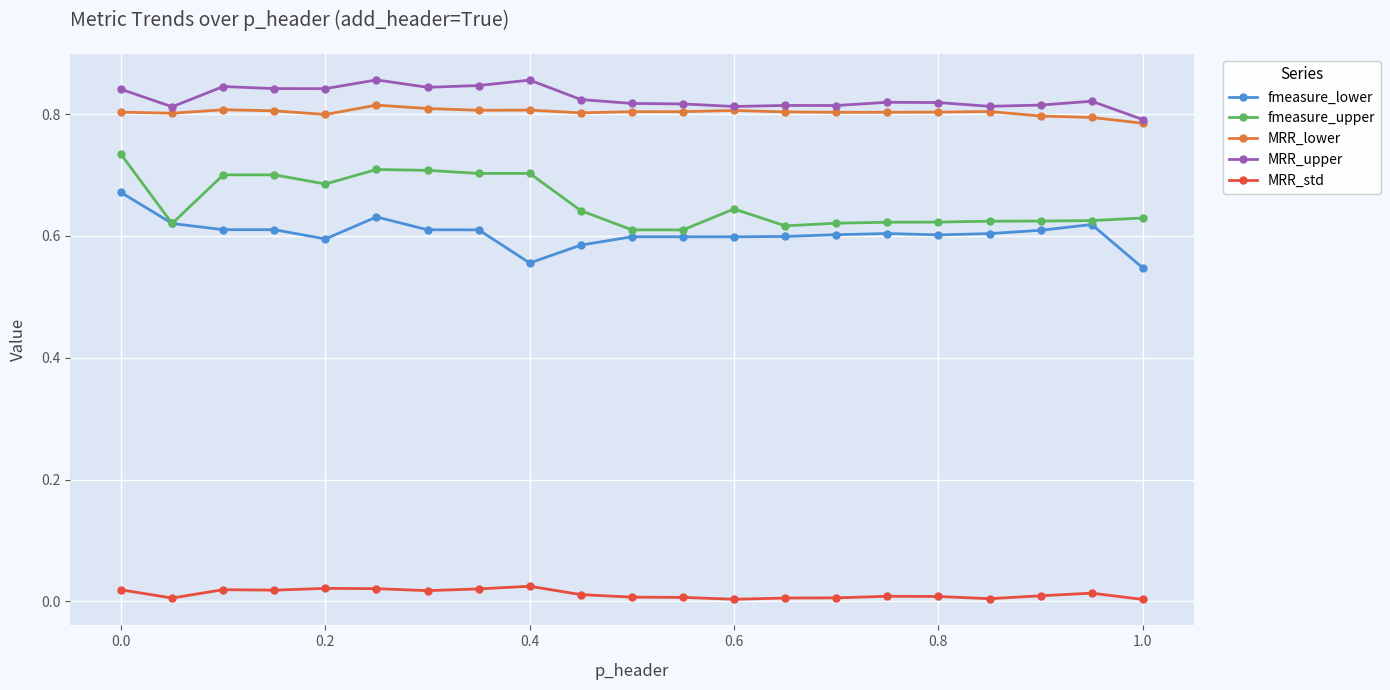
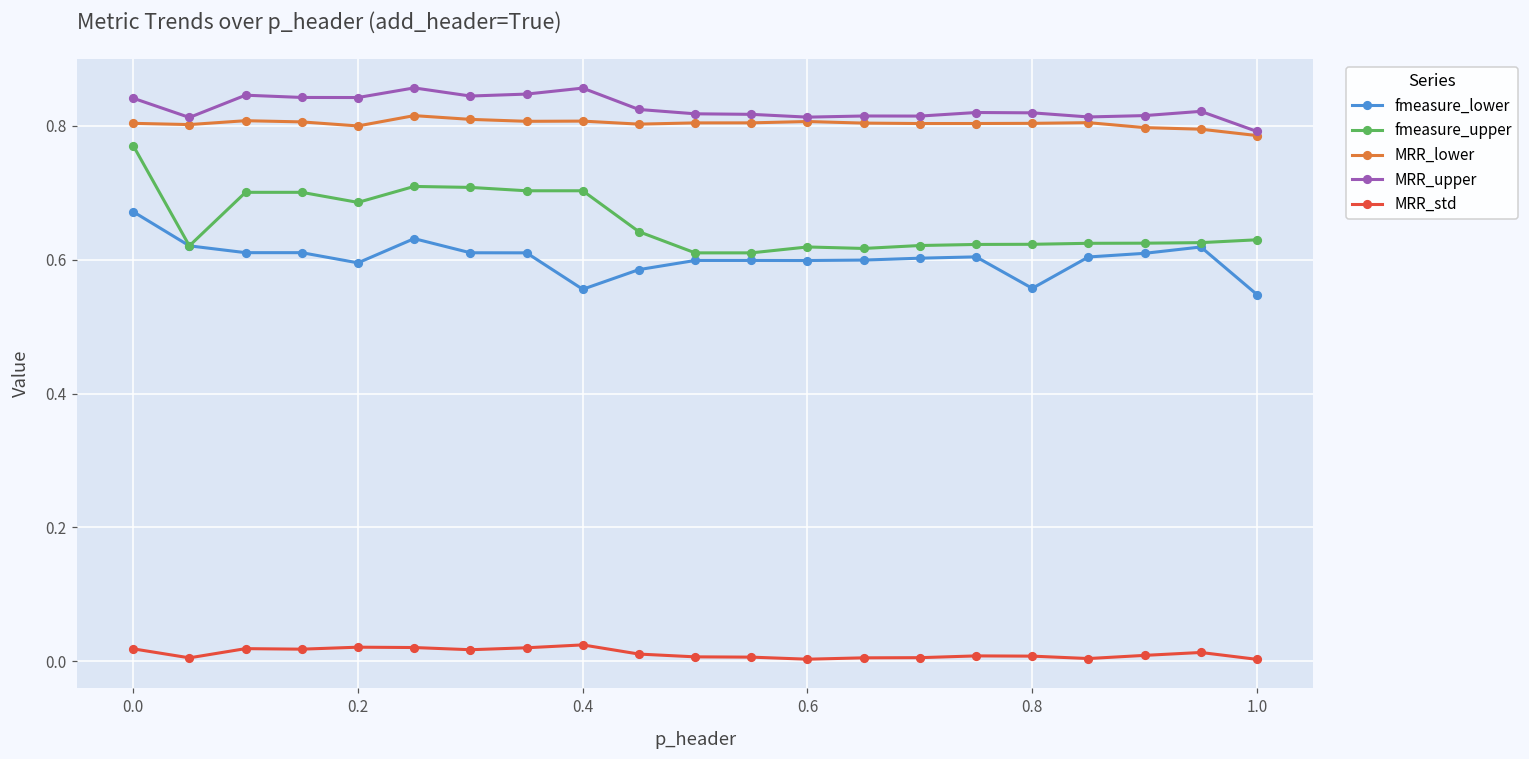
  {
    "fmeasure_lower": {
      "0.0": 0.67,
      "0.2": 0.60,
      "0.4": 0.56,
      "0.6": 0.60,
-     "0.8": 0.60,
+     "0.8": 0.56,
      "1.0": 0.55
    },
    "fmeasure_upper": {
-     "0.0": 0.73,
+     "0.0": 0.77,
      "0.2": 0.69,
      "0.4": 0.70,
-     "0.6": 0.64,
+     "0.6": 0.62,
      "0.8": 0.62,
      "1.0": 0.63
    },
    "MRR_upper": {
      "0.0": 0.84,
      "0.2": 0.84,
      "0.4": 0.86,
      "0.6": 0.81,
      "0.8": 0.82,
      "1.0": 0.79
    }
  }
